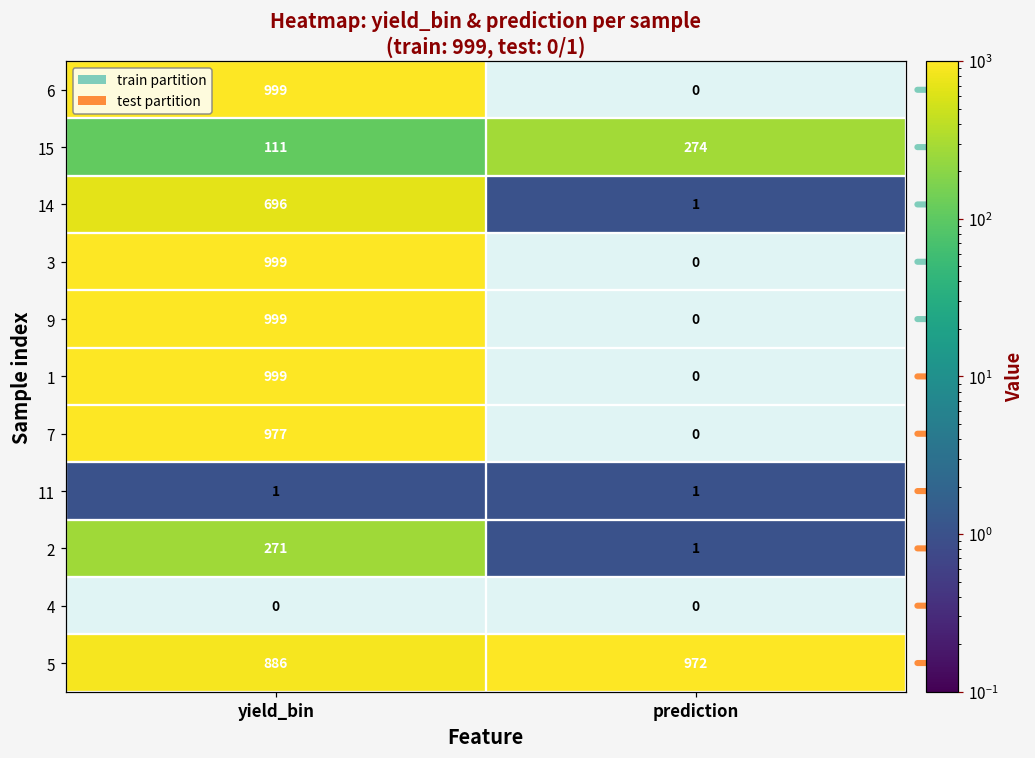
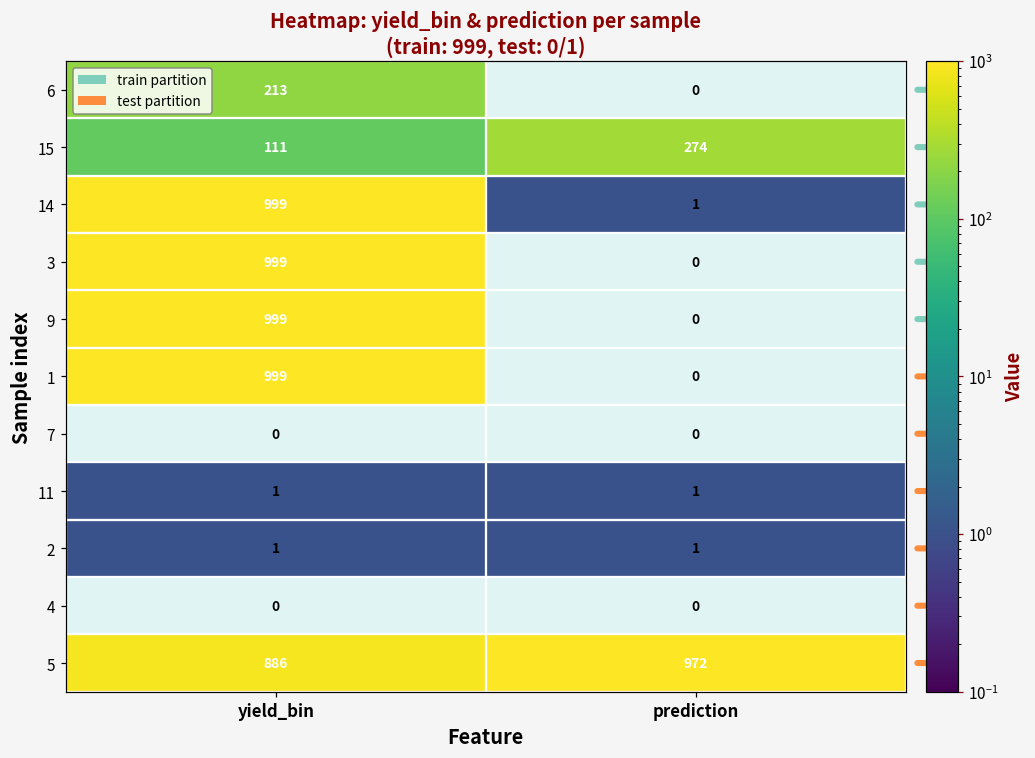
  {
    "6": {
-     "yield_bin": 999,
+     "yield_bin": 213,
      "prediction": 0
    },
    "15": {
      "yield_bin": 111,
      "prediction": 274
    },
    "14": {
-     "yield_bin": 696,
+     "yield_bin": 999,
      "prediction": 1
    },
    "3": {
      "yield_bin": 999,
      "prediction": 0
    },
    "9": {
      "yield_bin": 999,
      "prediction": 0
    },
    "1": {
      "yield_bin": 999,
      "prediction": 0
    },
    "7": {
-     "yield_bin": 977,
+     "yield_bin": 0,
      "prediction": 0
    },
    "11": {
      "yield_bin": 1,
      "prediction": 1
    },
    "2": {
-     "yield_bin": 271,
+     "yield_bin": 1,
      "prediction": 1
    },
    "4": {
      "yield_bin": 0,
      "prediction": 0
    },
    "5": {
      "yield_bin": 886,
      "prediction": 972
    }
  }
